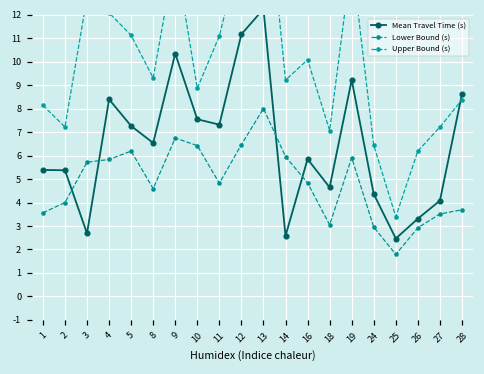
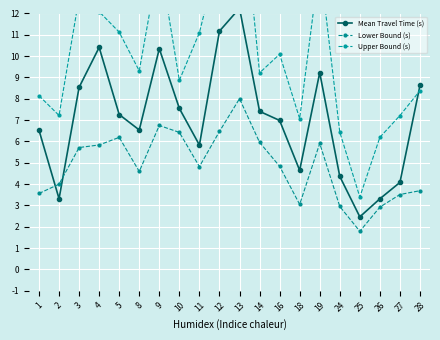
  {
    "Mean Travel Time (s)": {
-     "1": 5.4,
-     "2": 5.4,
-     "3": 2.7,
-     "4": 8.4,
+     "1": 6.5,
+     "2": 3.3,
+     "3": 8.5,
+     "4": 10.4,
      "5": 7.3,
      "8": 6.5,
      "9": 10.4,
      "10": 7.6,
-     "11": 7.3,
+     "11": 5.8,
      "12": 11.2,
-     "14": 2.6,
-     "16": 5.9,
+     "14": 7.4,
+     "16": 7.0,
      "18": 4.6,
      "19": 9.2,
      "24": 4.4,
      "25": 2.5,
      "26": 3.3,
      "27": 4.1,
      "28": 8.6
    }
  }
